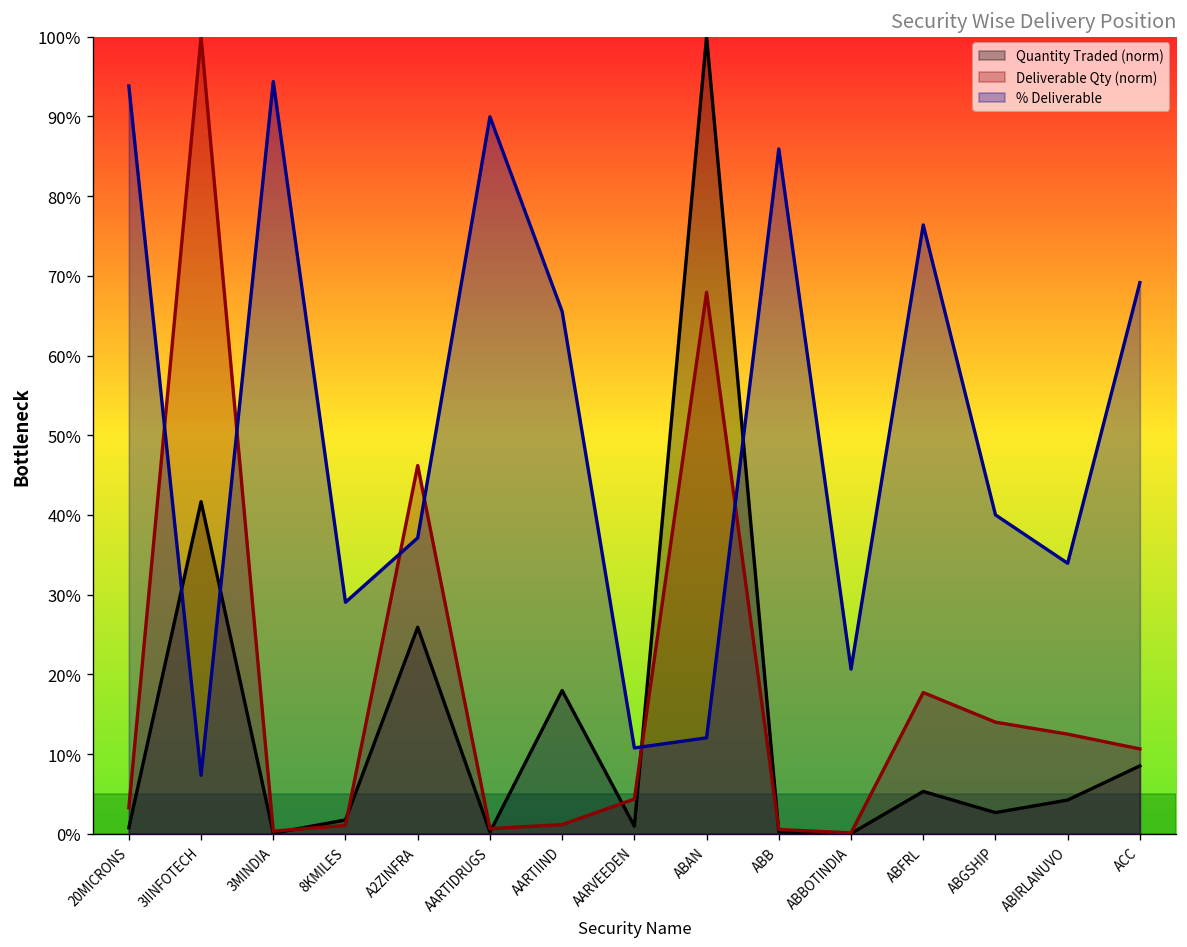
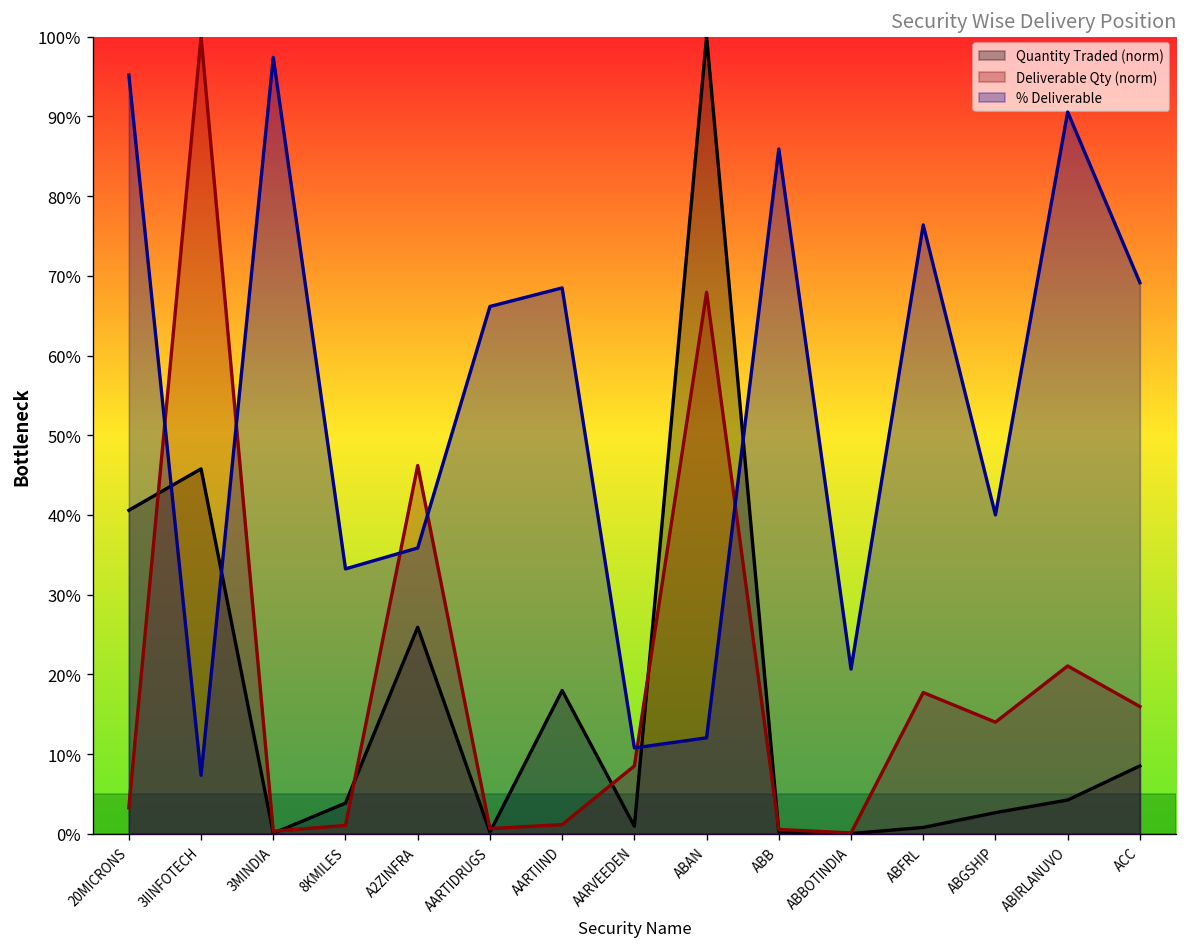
  {
    "Quantity Traded (norm)": {
-     "20MICRONS": "1%",
-     "3IINFOTECH": "42%",
-     "8KMILES": "2%",
+     "20MICRONS": "41%",
+     "3IINFOTECH": "46%",
+     "8KMILES": "4%",
      "A2ZINFRA": "26%",
      "AARTIDRUGS": "0%",
      "AARTIIND": "18%",
      "AARVEEDEN": "1%",
      "ABAN": "100%",
-     "ABFRL": "5%",
+     "ABFRL": "1%",
      "ABGSHIP": "3%",
      "ABIRLANUVO": "4%",
      "ACC": "9%"
    },
    "Deliverable Qty (norm)": {
      "20MICRONS": "3%",
      "3IINFOTECH": "100%",
      "8KMILES": "1%",
      "A2ZINFRA": "46%",
      "AARTIDRUGS": "1%",
      "AARTIIND": "1%",
-     "AARVEEDEN": "4%",
+     "AARVEEDEN": "9%",
      "ABAN": "68%",
      "ABFRL": "18%",
      "ABGSHIP": "14%",
-     "ABIRLANUVO": "13%",
-     "ACC": "11%"
+     "ABIRLANUVO": "21%",
+     "ACC": "16%"
    },
    "% Deliverable": {
-     "20MICRONS": "94%",
+     "20MICRONS": "95%",
      "3IINFOTECH": "7%",
-     "3MINDIA": "94%",
-     "8KMILES": "29%",
-     "A2ZINFRA": "37%",
-     "AARTIDRUGS": "90%",
-     "AARTIIND": "66%",
+     "3MINDIA": "97%",
+     "8KMILES": "33%",
+     "A2ZINFRA": "36%",
+     "AARTIDRUGS": "66%",
+     "AARTIIND": "68%",
      "AARVEEDEN": "11%",
      "ABAN": "12%",
      "ABB": "86%",
      "ABBOTINDIA": "21%",
      "ABFRL": "76%",
      "ABGSHIP": "40%",
-     "ABIRLANUVO": "34%",
+     "ABIRLANUVO": "91%",
      "ACC": "69%"
    }
  }
